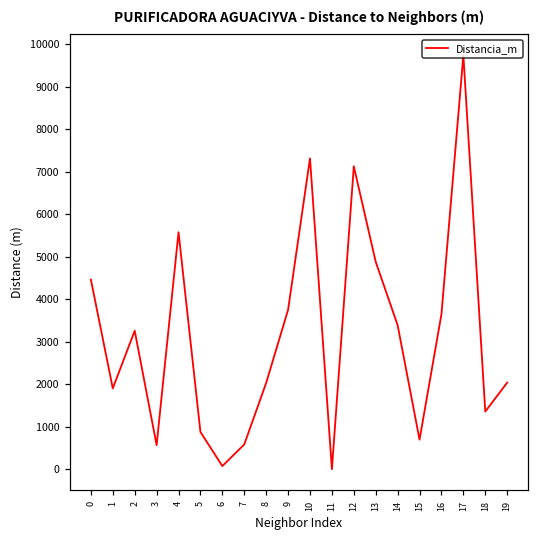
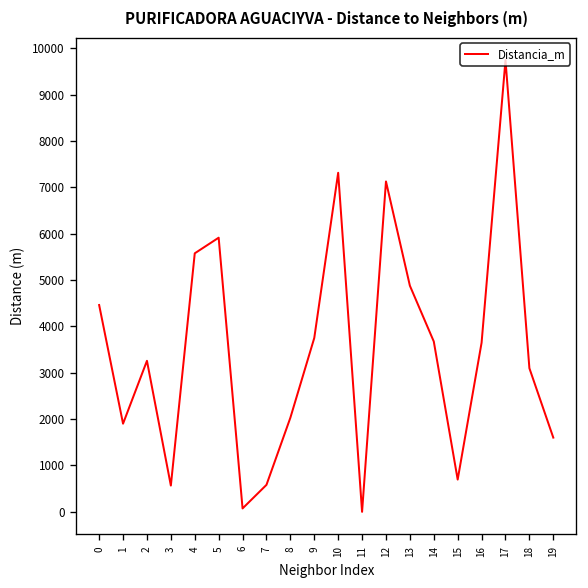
  {
    "0": 4500,
    "1": 1900,
    "2": 3300,
    "3": 600,
    "4": 5600,
-   "5": 900,
+   "5": 5900,
    "6": 100,
    "7": 600,
    "8": 2000,
    "9": 3800,
    "10": 7300,
    "11": 0,
    "12": 7100,
    "13": 4900,
-   "14": 3400,
+   "14": 3700,
    "15": 700,
    "16": 3600,
-   "18": 1400,
-   "19": 2000
+   "18": 3100,
+   "19": 1600
  }
